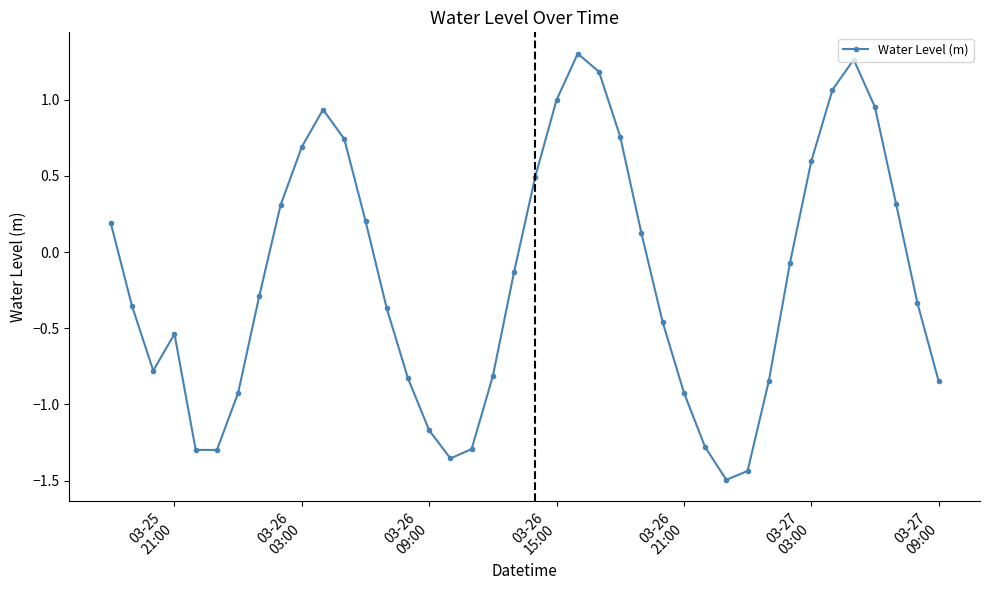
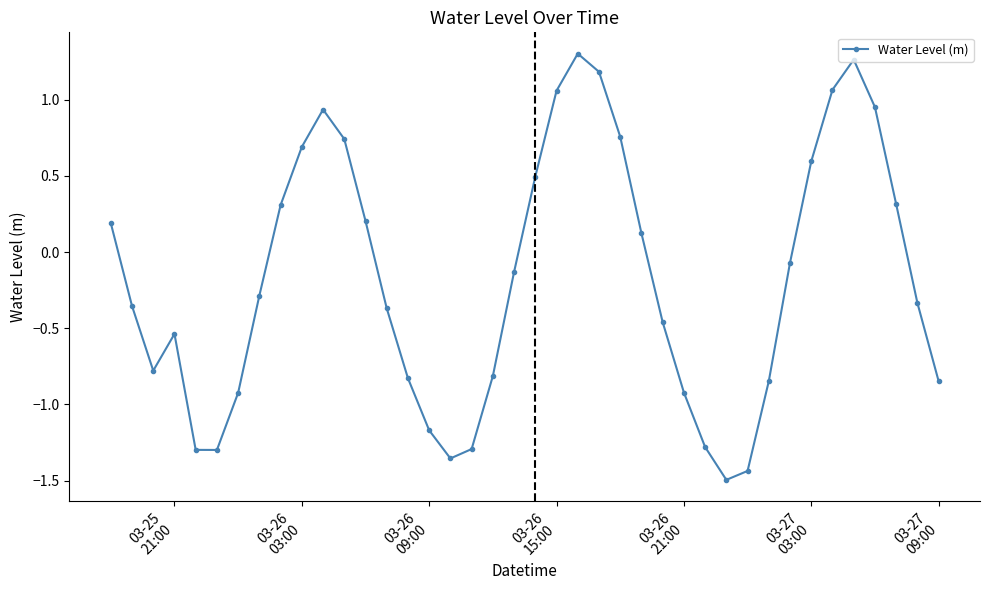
  {
    "03-25 21:00": -0.54,
    "03-26 03:00": 0.69,
    "03-26 09:00": -1.17,
-   "03-26 15:00": 1.00,
+   "03-26 15:00": 1.06,
    "03-26 21:00": -0.92,
    "03-27 03:00": 0.60,
    "03-27 09:00": -0.85
  }
